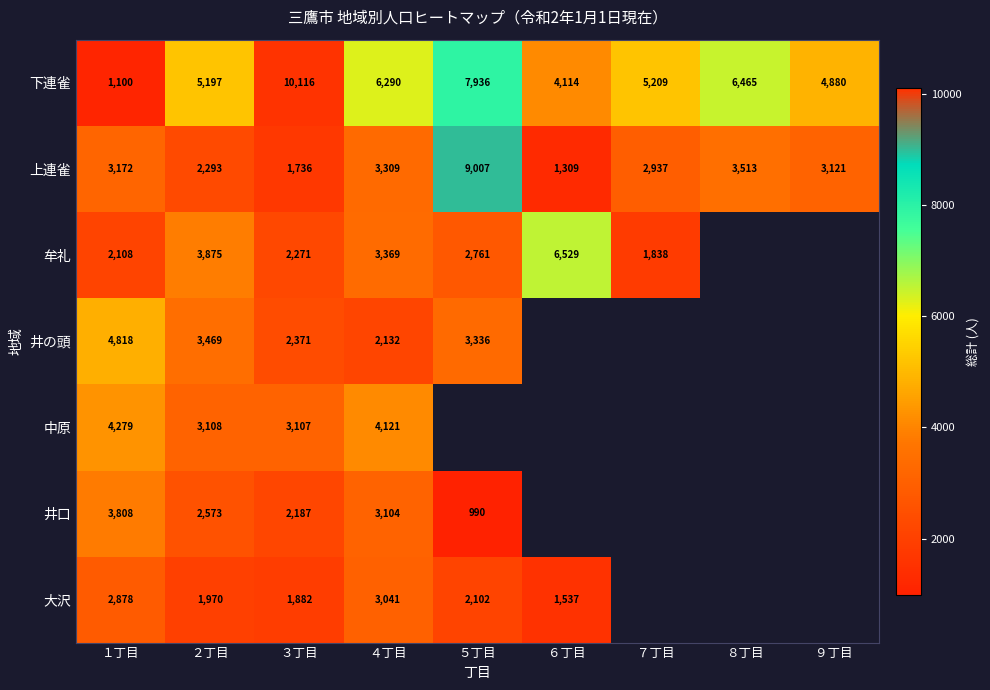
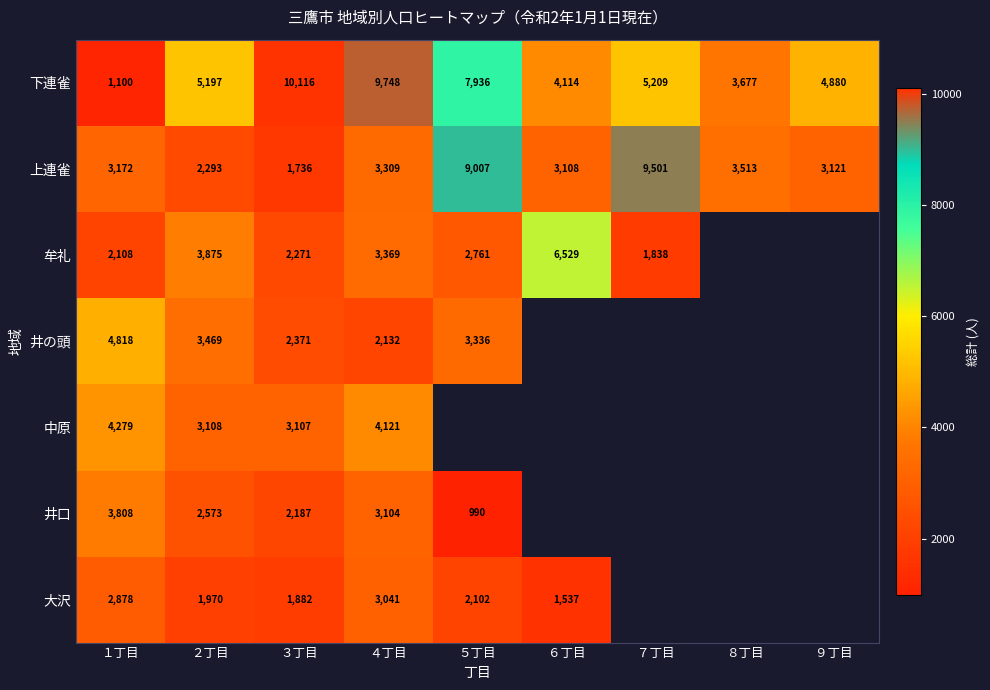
  {
    "下連雀": {
      "１丁目": "1,100",
      "２丁目": "5,197",
      "３丁目": "10,116",
-     "４丁目": "6,290",
+     "４丁目": "9,748",
      "５丁目": "7,936",
      "６丁目": "4,114",
      "７丁目": "5,209",
-     "８丁目": "6,465",
+     "８丁目": "3,677",
      "９丁目": "4,880"
    },
    "上連雀": {
      "１丁目": "3,172",
      "２丁目": "2,293",
      "３丁目": "1,736",
      "４丁目": "3,309",
      "５丁目": "9,007",
-     "６丁目": "1,309",
-     "７丁目": "2,937",
+     "６丁目": "3,108",
+     "７丁目": "9,501",
      "８丁目": "3,513",
      "９丁目": "3,121"
    },
    "牟礼": {
      "１丁目": "2,108",
      "２丁目": "3,875",
      "３丁目": "2,271",
      "４丁目": "3,369",
      "５丁目": "2,761",
      "６丁目": "6,529",
      "７丁目": "1,838"
    },
    "井の頭": {
      "１丁目": "4,818",
      "２丁目": "3,469",
      "３丁目": "2,371",
      "４丁目": "2,132",
      "５丁目": "3,336"
    },
    "中原": {
      "１丁目": "4,279",
      "２丁目": "3,108",
      "３丁目": "3,107",
      "４丁目": "4,121"
    },
    "井口": {
      "１丁目": "3,808",
      "２丁目": "2,573",
      "３丁目": "2,187",
      "４丁目": "3,104",
      "５丁目": "990"
    },
    "大沢": {
      "１丁目": "2,878",
      "２丁目": "1,970",
      "３丁目": "1,882",
      "４丁目": "3,041",
      "５丁目": "2,102",
      "６丁目": "1,537"
    }
  }
